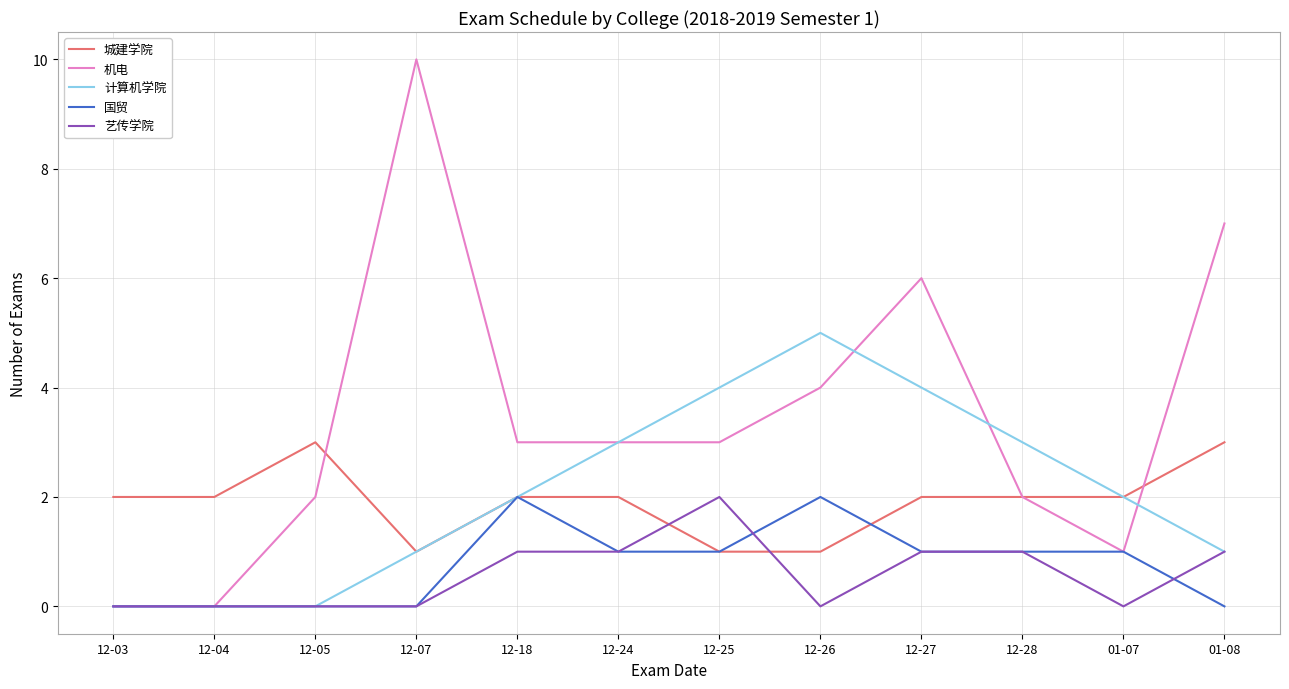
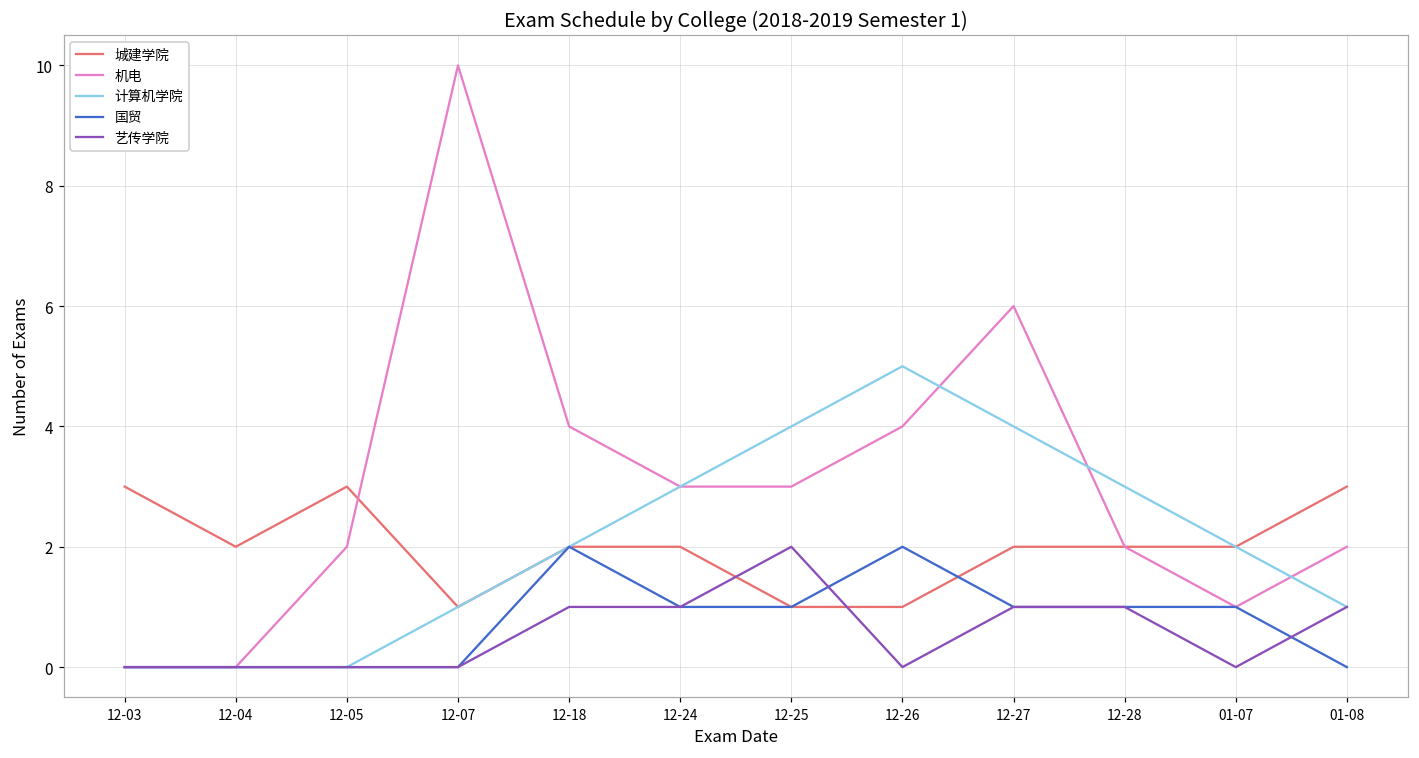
  {
    "城建学院": {
-     "12-03": 2,
+     "12-03": 3,
      "12-04": 2,
      "12-05": 3,
      "12-24": 2,
      "12-26": 1,
      "12-27": 2,
      "01-08": 3
    },
    "机电": {
      "12-05": 2,
      "12-07": 10,
-     "12-18": 3,
+     "12-18": 4,
      "12-25": 3,
      "12-26": 4,
      "12-27": 6,
-     "01-08": 7
+     "01-08": 2
    },
    "计算机学院": {
      "12-25": 4,
      "12-26": 5,
      "12-27": 4,
      "12-28": 3
    },
    "国贸": {
      "12-26": 2,
      "01-08": 0
    },
    "艺传学院": {
      "12-18": 1,
      "12-25": 2,
      "12-26": 0,
      "01-07": 0
    }
  }
